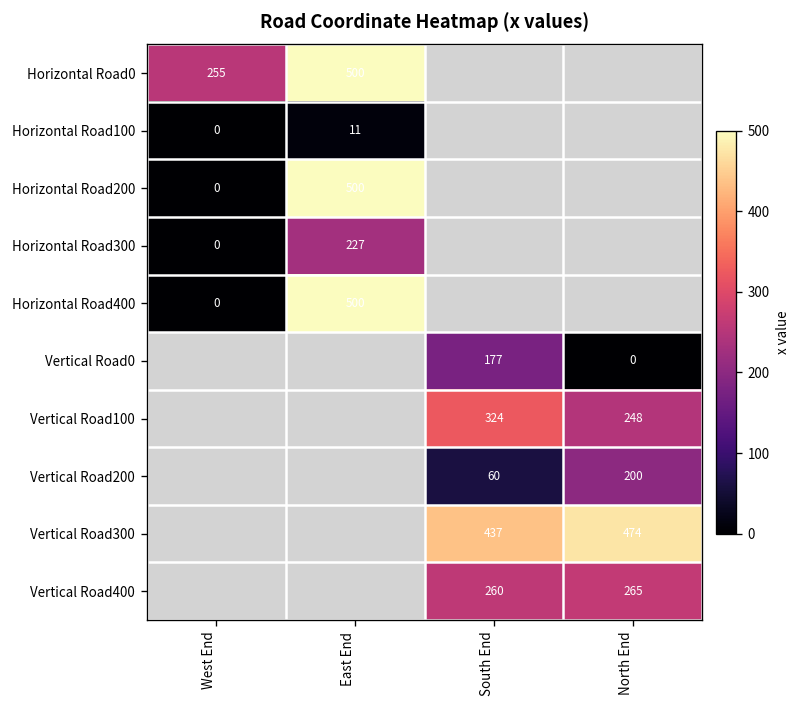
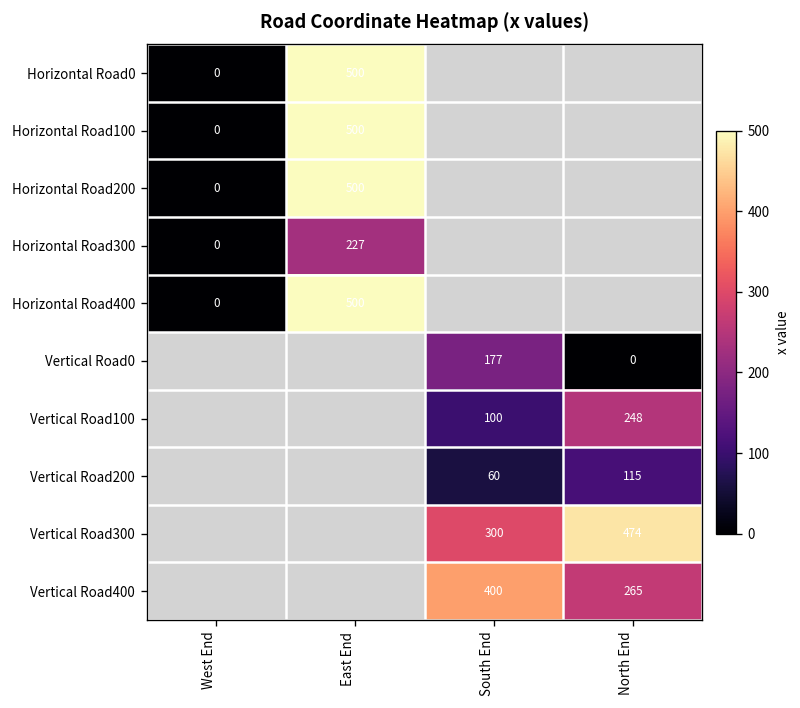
  {
    "Horizontal Road0": {
-     "West End": 255,
+     "West End": 0,
      "East End": 500
    },
    "Horizontal Road100": {
      "West End": 0,
-     "East End": 11
+     "East End": 500
    },
    "Horizontal Road200": {
      "West End": 0,
      "East End": 500
    },
    "Horizontal Road300": {
      "West End": 0,
      "East End": 227
    },
    "Horizontal Road400": {
      "West End": 0,
      "East End": 500
    },
    "Vertical Road0": {
      "South End": 177,
      "North End": 0
    },
    "Vertical Road100": {
-     "South End": 324,
+     "South End": 100,
      "North End": 248
    },
    "Vertical Road200": {
      "South End": 60,
-     "North End": 200
+     "North End": 115
    },
    "Vertical Road300": {
-     "South End": 437,
+     "South End": 300,
      "North End": 474
    },
    "Vertical Road400": {
-     "South End": 260,
+     "South End": 400,
      "North End": 265
    }
  }
